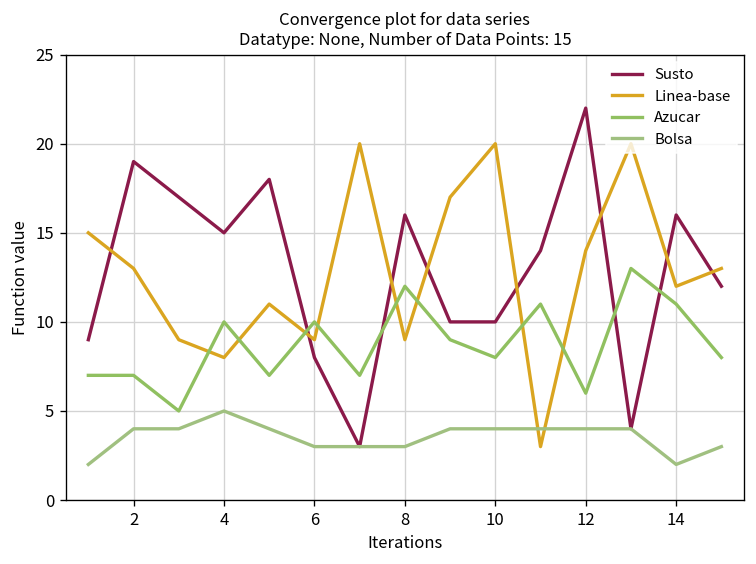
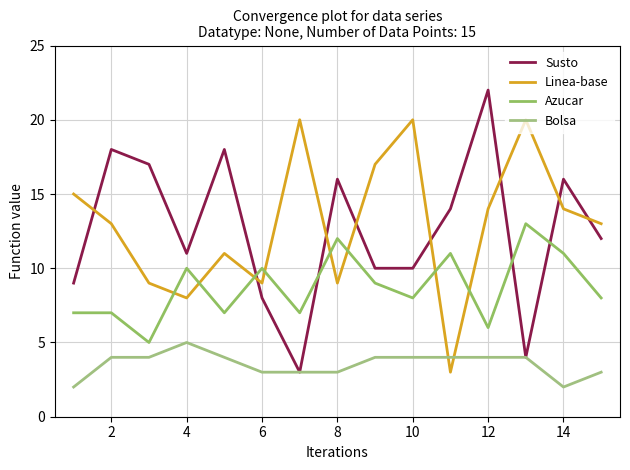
  {
    "Susto": {
-     "2": 19,
-     "4": 15,
+     "2": 18,
+     "4": 11,
      "6": 8,
      "8": 16,
      "10": 10,
      "12": 22,
      "14": 16
    },
    "Linea-base": {
      "2": 13,
      "4": 8,
      "6": 9,
      "8": 9,
      "10": 20,
      "12": 14,
-     "14": 12
+     "14": 14
    }
  }
